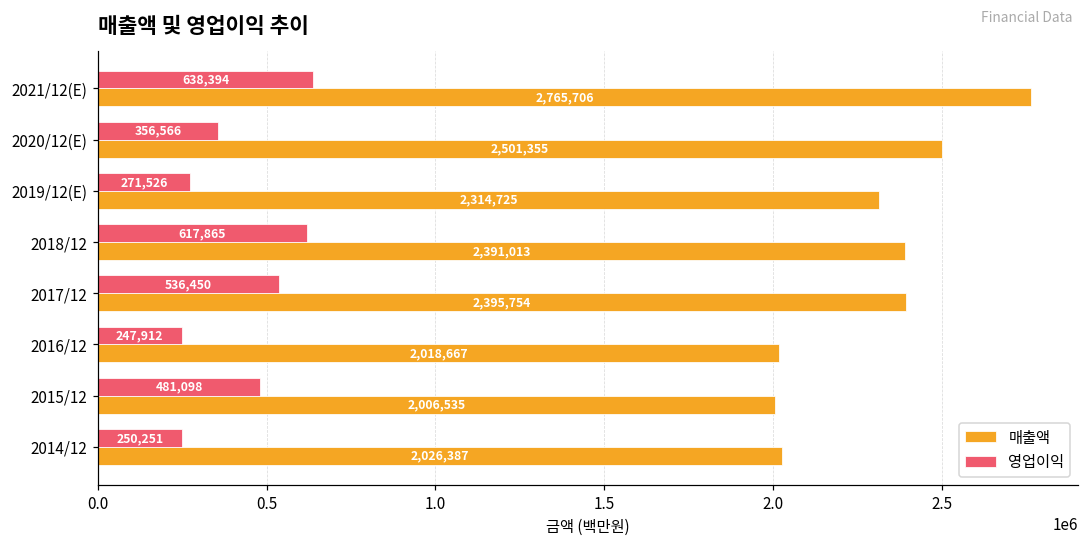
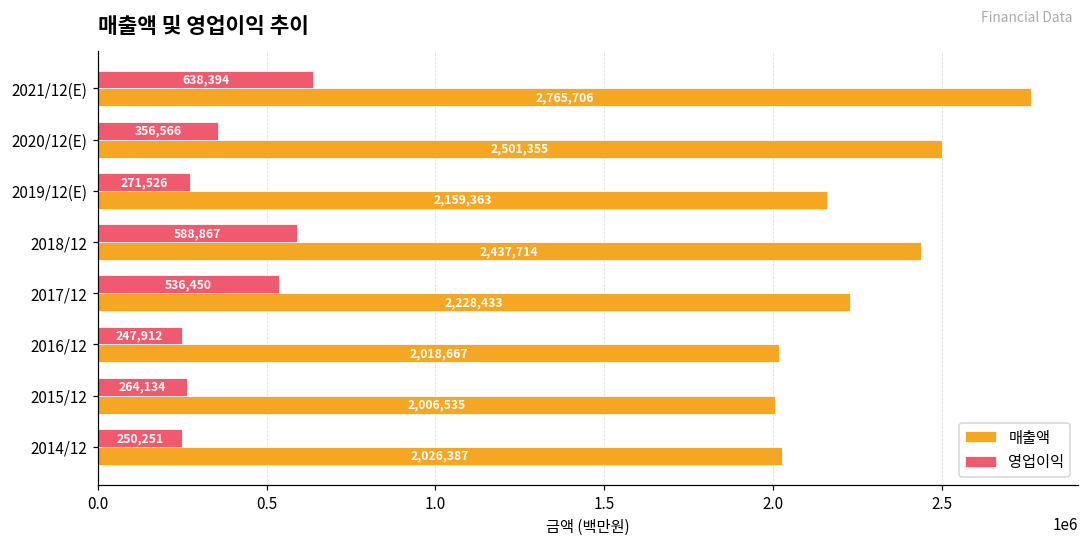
  {
    "매출액": {
      "2021/12(E)": "2,765,706",
      "2020/12(E)": "2,501,355",
-     "2019/12(E)": "2,314,725",
-     "2018/12": "2,391,013",
-     "2017/12": "2,395,754",
+     "2019/12(E)": "2,159,363",
+     "2018/12": "2,437,714",
+     "2017/12": "2,228,433",
      "2016/12": "2,018,667",
      "2015/12": "2,006,535",
      "2014/12": "2,026,387"
    },
    "영업이익": {
      "2021/12(E)": "638,394",
      "2020/12(E)": "356,566",
      "2019/12(E)": "271,526",
-     "2018/12": "617,865",
+     "2018/12": "588,867",
      "2017/12": "536,450",
      "2016/12": "247,912",
-     "2015/12": "481,098",
+     "2015/12": "264,134",
      "2014/12": "250,251"
    }
  }
